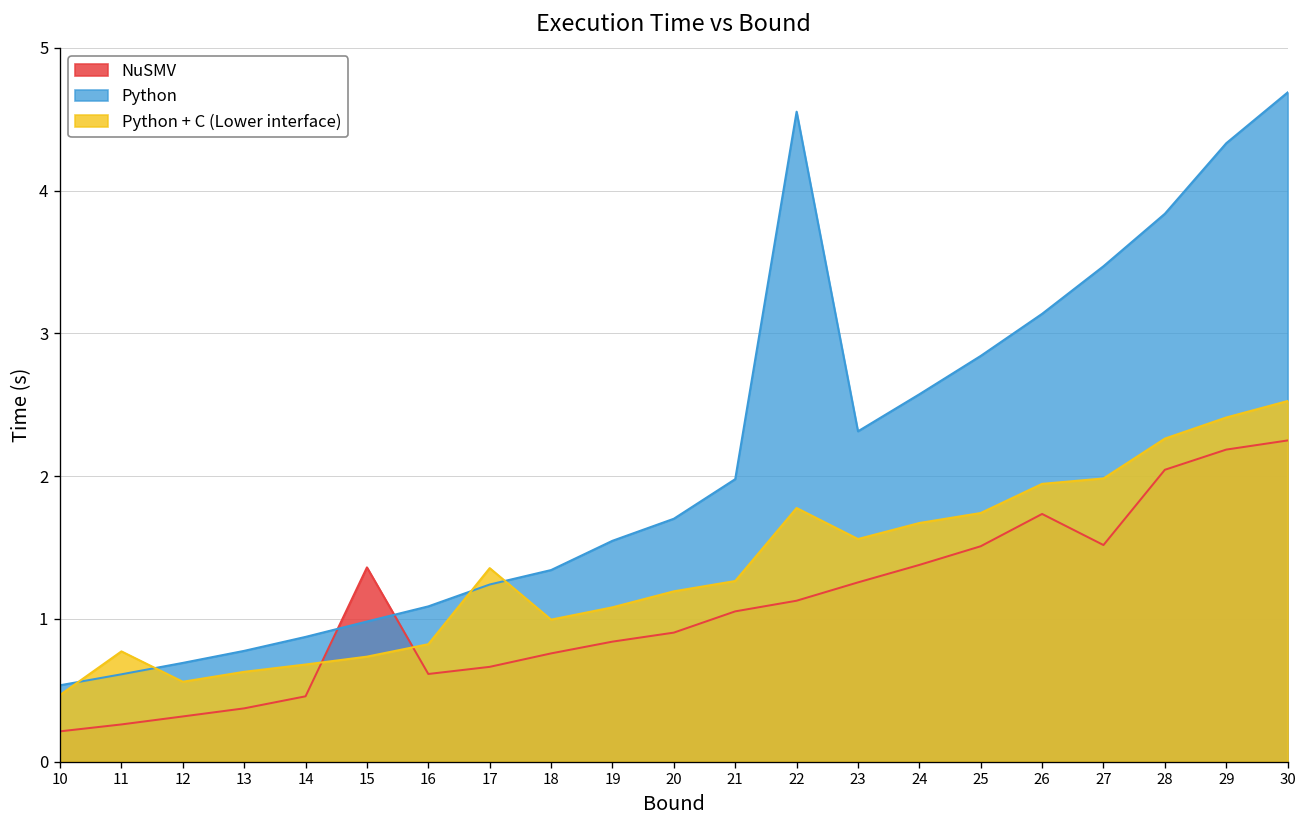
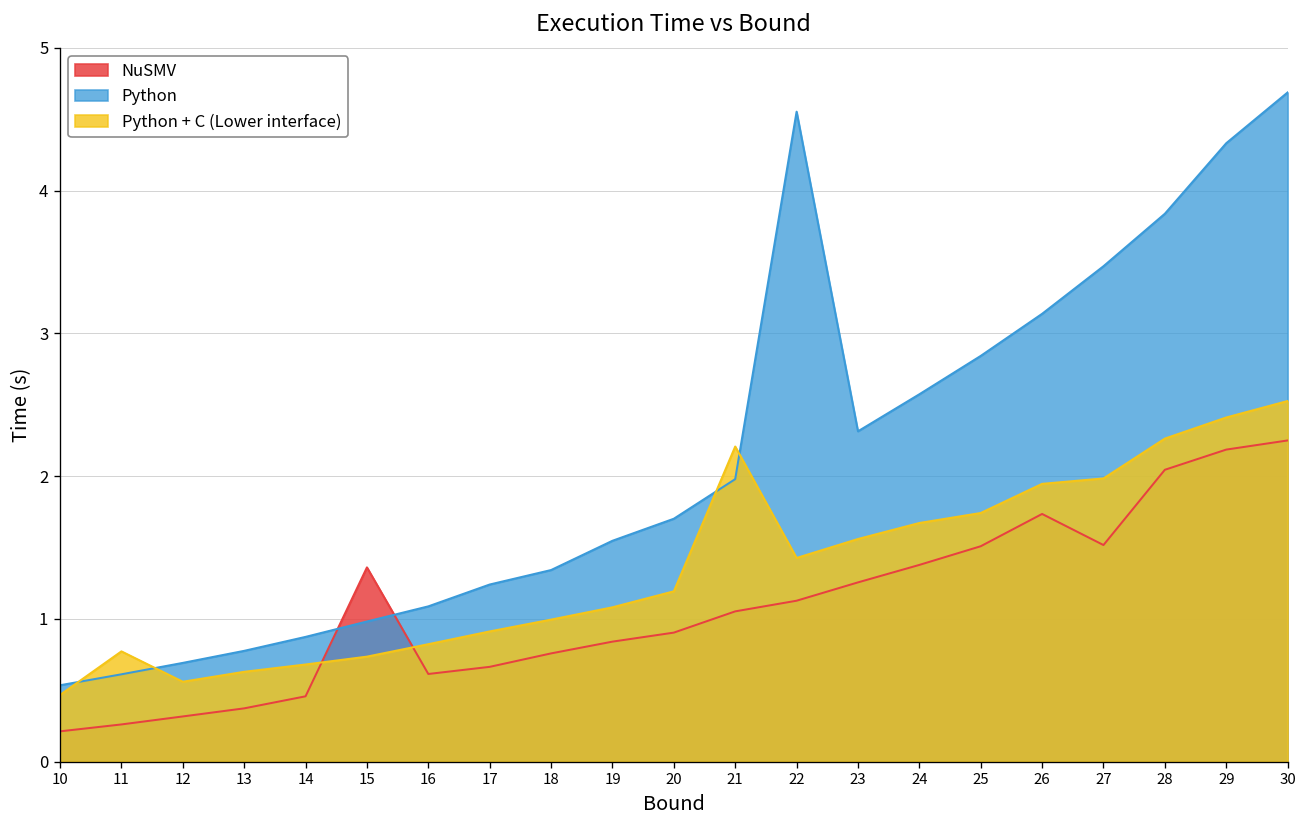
  {
    "NuSMV": {
      "10": 0.21,
      "11": 0.26,
      "12": 0.32,
      "13": 0.37,
      "14": 0.46,
      "15": 1.36,
      "16": 0.61,
      "17": 0.66,
      "18": 0.76,
      "19": 0.84,
      "20": 0.90,
      "21": 1.05,
      "22": 1.13,
      "23": 1.26,
      "24": 1.38,
      "25": 1.51,
      "26": 1.74,
      "27": 1.52,
      "28": 2.04,
      "29": 2.19,
      "30": 2.25
    },
    "Python": {
      "10": 0.54,
      "11": 0.61,
      "12": 0.69,
      "13": 0.78,
      "14": 0.87,
      "15": 0.98,
      "16": 1.09,
      "17": 1.24,
      "18": 1.34,
      "19": 1.55,
      "20": 1.70,
      "21": 1.98,
      "22": 4.55,
      "23": 2.31,
      "24": 2.57,
      "25": 2.84,
      "26": 3.14,
      "27": 3.47,
      "28": 3.84,
      "29": 4.33,
      "30": 4.69
    },
    "Python + C (Lower interface)": {
      "10": 0.47,
      "11": 0.77,
      "12": 0.56,
      "13": 0.63,
      "14": 0.68,
      "15": 0.74,
      "16": 0.82,
-     "17": 1.36,
+     "17": 0.91,
      "18": 1.00,
      "19": 1.08,
      "20": 1.19,
-     "21": 1.27,
-     "22": 1.78,
+     "21": 2.21,
+     "22": 1.43,
      "23": 1.56,
      "24": 1.67,
      "25": 1.74,
      "26": 1.95,
      "27": 1.98,
      "28": 2.26,
      "29": 2.41,
      "30": 2.53
    }
  }
